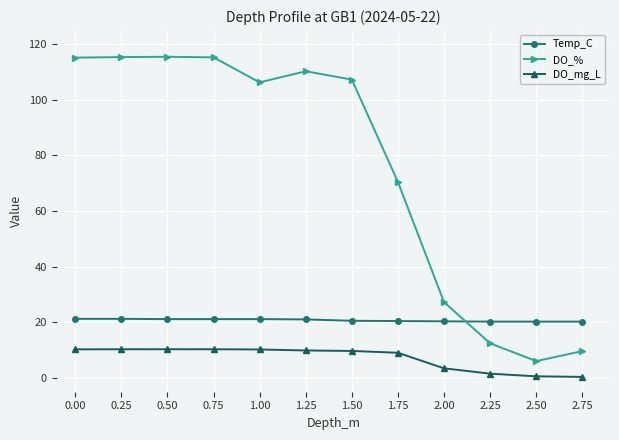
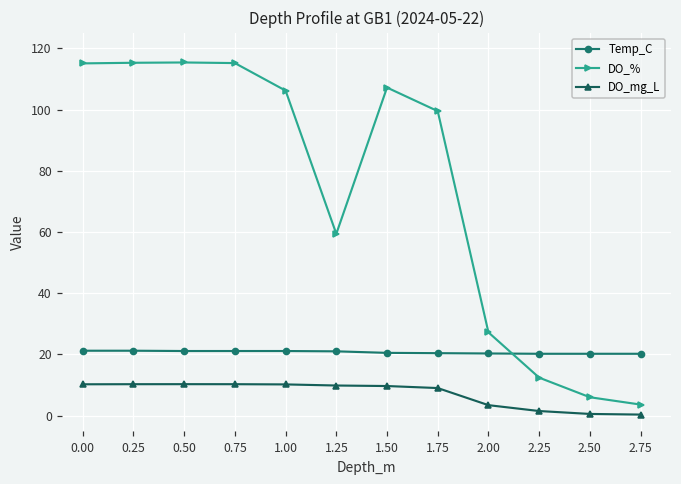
  {
    "DO_%": {
      "0.00": 115,
      "0.25": 115,
      "0.50": 115,
      "0.75": 115,
      "1.00": 106,
-     "1.25": 110,
+     "1.25": 59,
      "1.50": 107,
-     "1.75": 70,
+     "1.75": 100,
      "2.00": 27,
      "2.25": 12,
      "2.50": 6,
-     "2.75": 10
+     "2.75": 4
    }
  }
